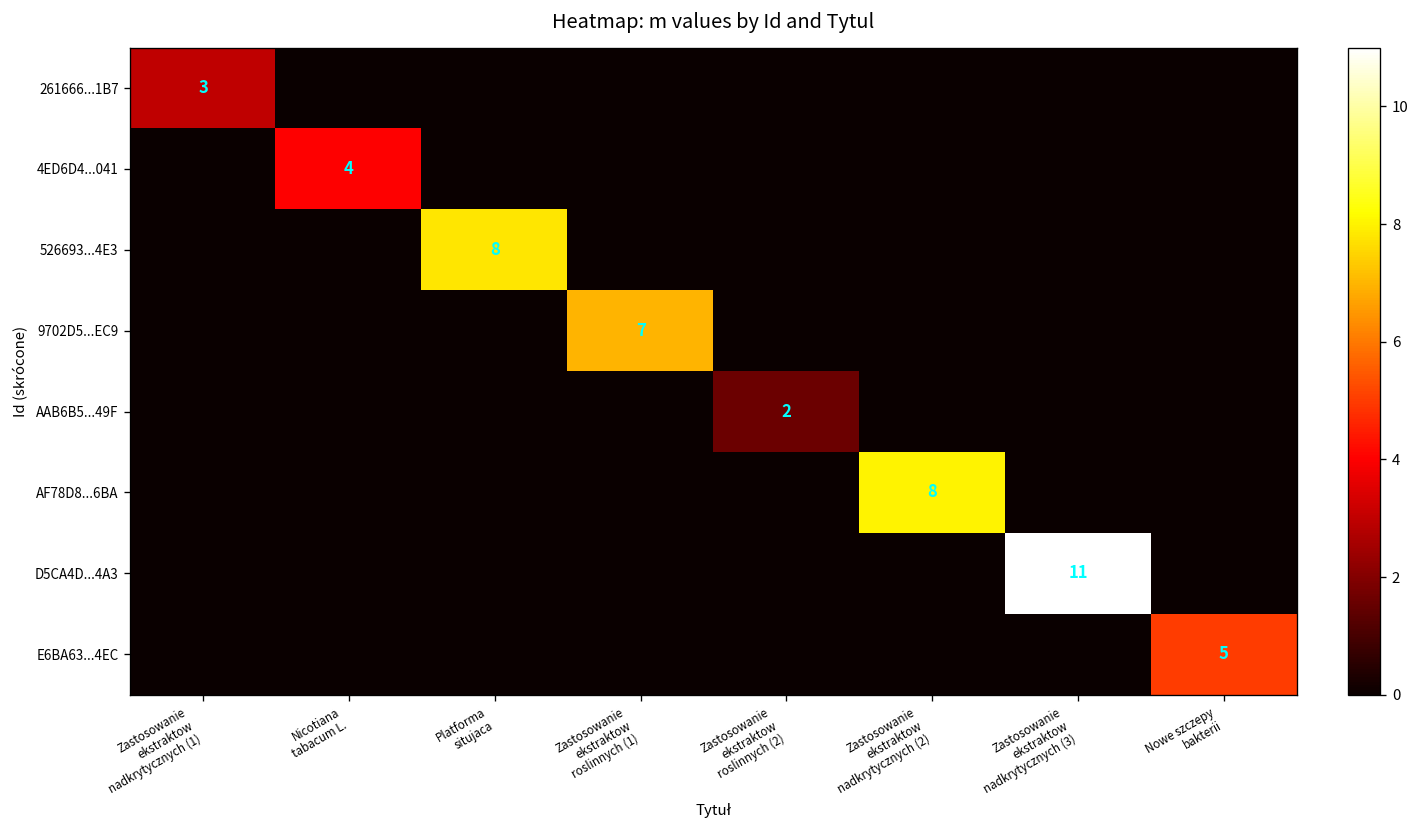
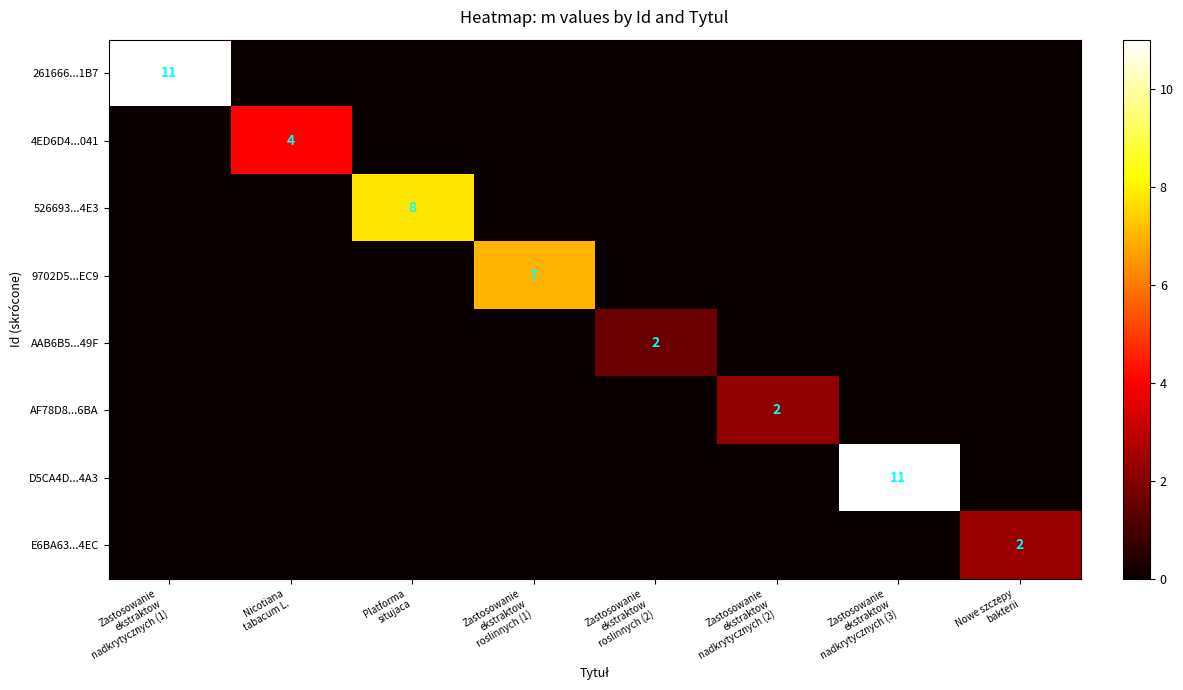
  {
    "261666...1B7": {
-     "Zastosowanie ekstraktow nadkrytycznych (1)": 3
+     "Zastosowanie ekstraktow nadkrytycznych (1)": 11
    },
    "4ED6D4...041": {
      "Nicotiana tabacum L.": 4
    },
    "526693...4E3": {
      "Platforma situjaca": 8
    },
    "9702D5...EC9": {
      "Zastosowanie ekstraktow roslinnych (1)": 7
    },
    "AAB6B5...49F": {
      "Zastosowanie ekstraktow roslinnych (2)": 2
    },
    "AF78D8...6BA": {
-     "Zastosowanie ekstraktow nadkrytycznych (2)": 8
+     "Zastosowanie ekstraktow nadkrytycznych (2)": 2
    },
    "D5CA4D...4A3": {
      "Zastosowanie ekstraktow nadkrytycznych (3)": 11
    },
    "E6BA63...4EC": {
-     "Nowe szczepy bakterii": 5
+     "Nowe szczepy bakterii": 2
    }
  }
